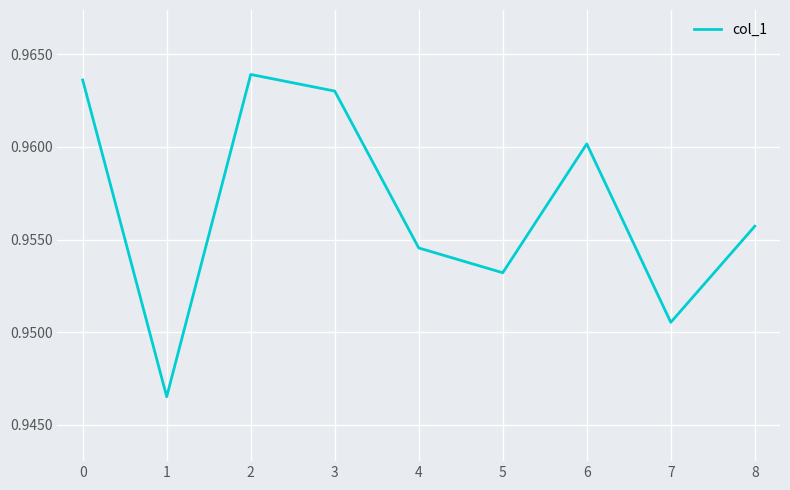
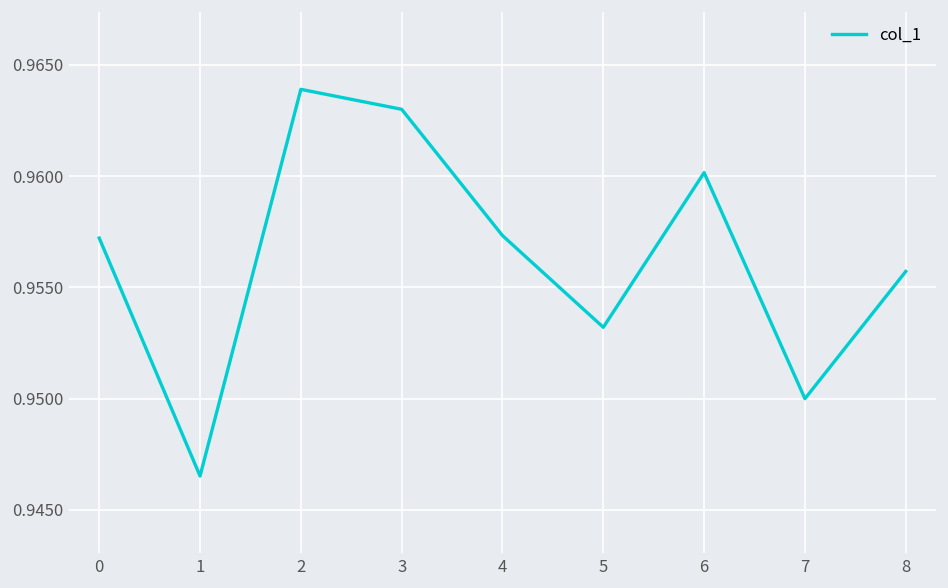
  {
-   "0": 0.9636,
+   "0": 0.9572,
    "1": 0.9465,
    "2": 0.9639,
    "3": 0.9630,
-   "4": 0.9545,
+   "4": 0.9573,
    "5": 0.9532,
    "6": 0.9602,
-   "7": 0.9505,
+   "7": 0.9500,
    "8": 0.9557
  }
